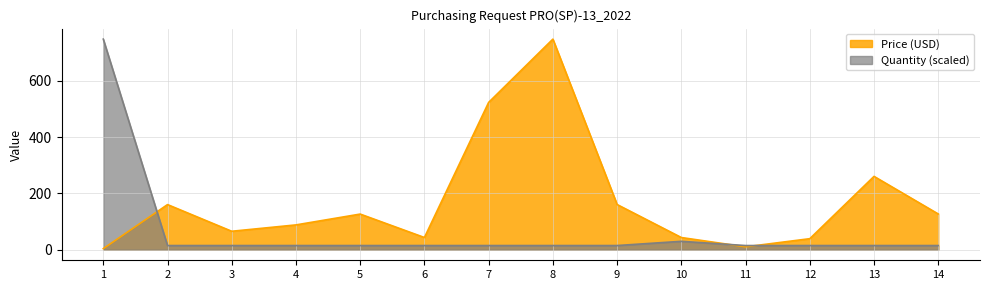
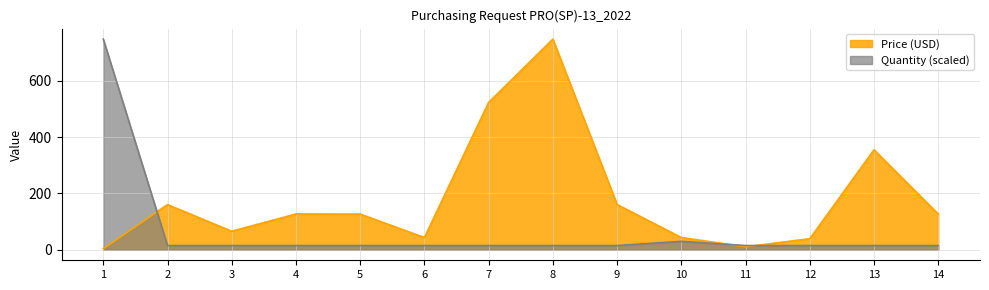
  {
    "Price (USD)": {
      "1": 0,
      "2": 160,
      "3": 70,
-     "4": 90,
+     "4": 130,
      "5": 130,
      "6": 40,
      "7": 520,
      "8": 750,
      "9": 160,
      "10": 40,
      "12": 40,
-     "13": 260,
+     "13": 360,
      "14": 130
    },
    "Quantity (scaled)": {
      "1": 750,
      "2": 10,
      "3": 10,
      "4": 10,
      "5": 10,
      "6": 10,
      "7": 10,
      "8": 10,
      "9": 10,
      "10": 30,
      "12": 10,
      "13": 10,
      "14": 10
    }
  }
